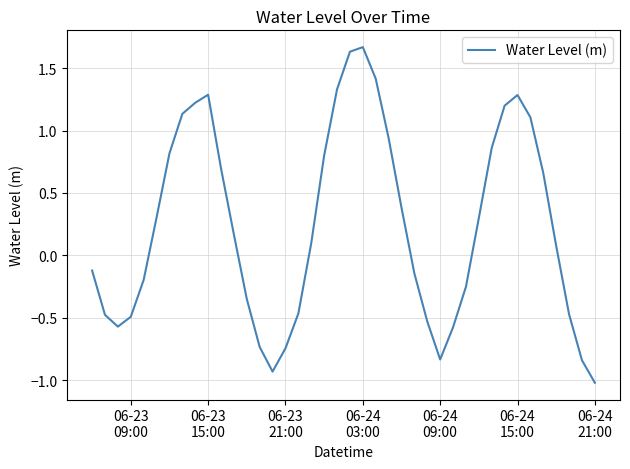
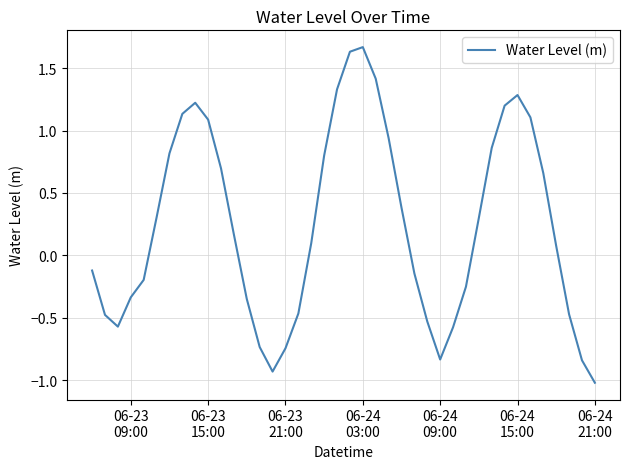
  {
-   "06-23 09:00": -0.49,
-   "06-23 15:00": 1.29,
+   "06-23 09:00": -0.34,
+   "06-23 15:00": 1.09,
    "06-23 21:00": -0.75,
    "06-24 03:00": 1.67,
    "06-24 09:00": -0.84,
    "06-24 15:00": 1.29,
    "06-24 21:00": -1.02
  }
